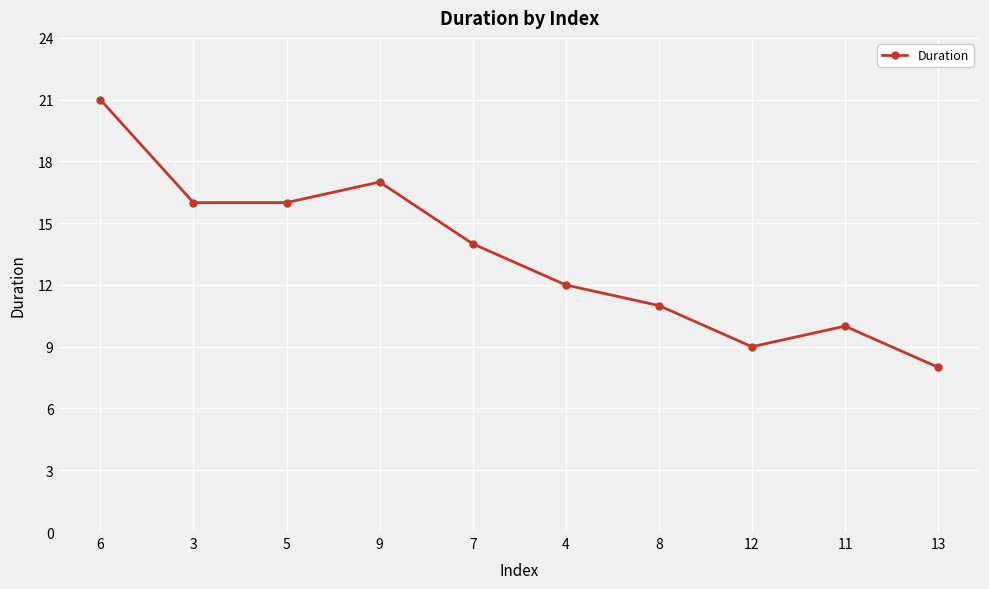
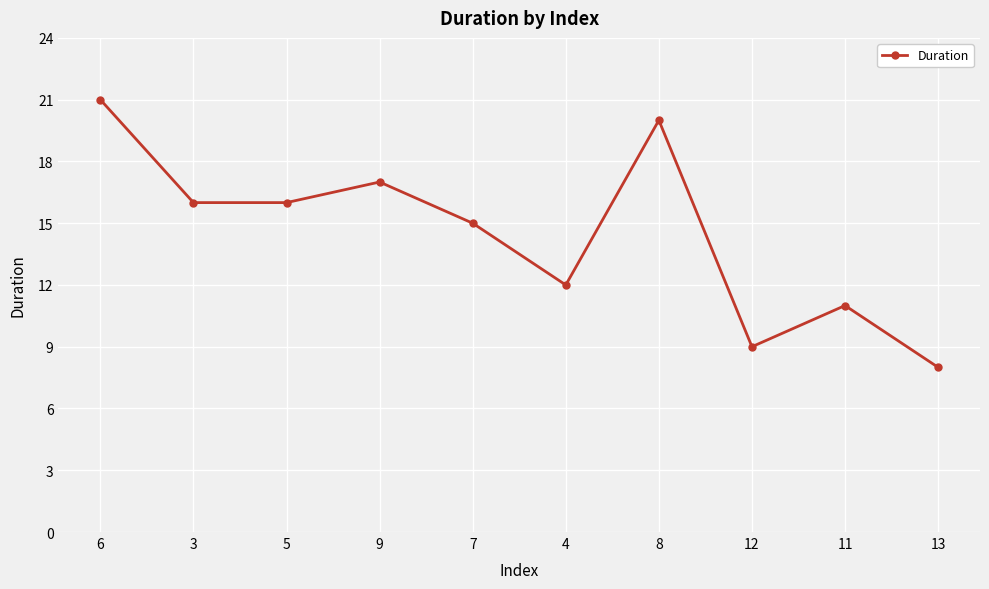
  {
    "6": 21,
    "3": 16,
    "5": 16,
    "9": 17,
-   "7": 14,
+   "7": 15,
    "4": 12,
-   "8": 11,
+   "8": 20,
    "12": 9,
-   "11": 10,
+   "11": 11,
    "13": 8
  }
